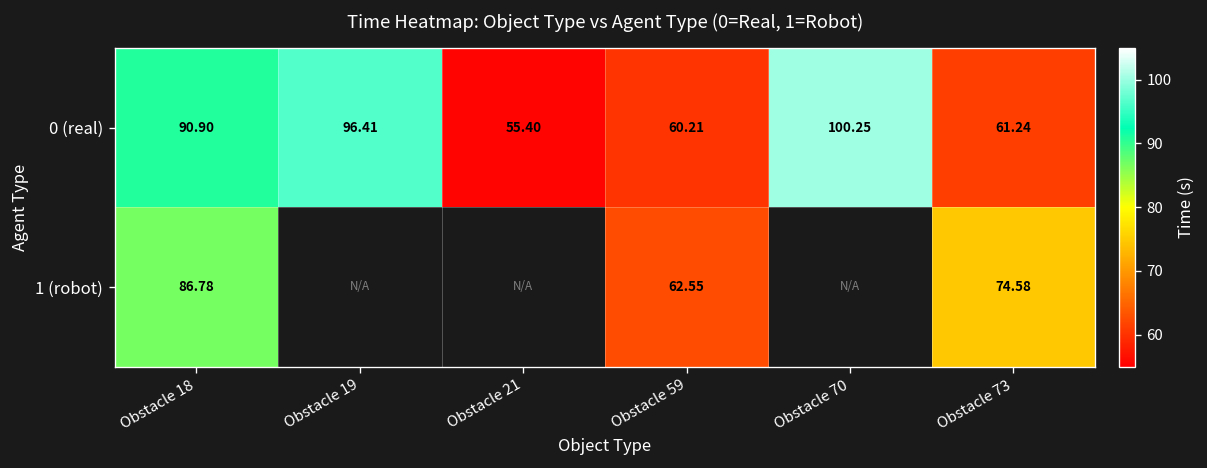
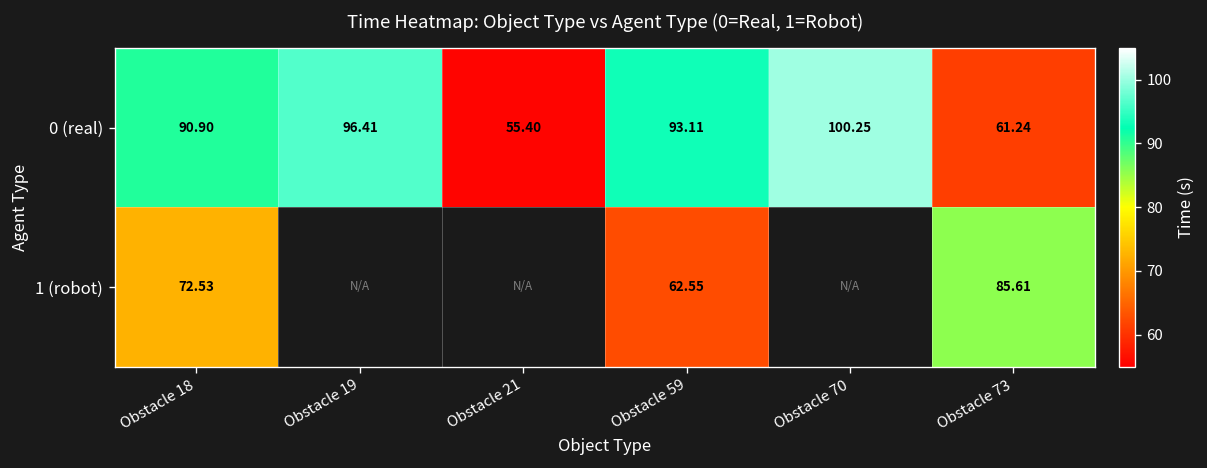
  {
    "0 (real)": {
      "Obstacle 18": 90.90,
      "Obstacle 19": 96.41,
      "Obstacle 21": 55.40,
-     "Obstacle 59": 60.21,
+     "Obstacle 59": 93.11,
      "Obstacle 70": 100.25,
      "Obstacle 73": 61.24
    },
    "1 (robot)": {
-     "Obstacle 18": 86.78,
+     "Obstacle 18": 72.53,
      "Obstacle 59": 62.55,
-     "Obstacle 73": 74.58
+     "Obstacle 73": 85.61
    }
  }
